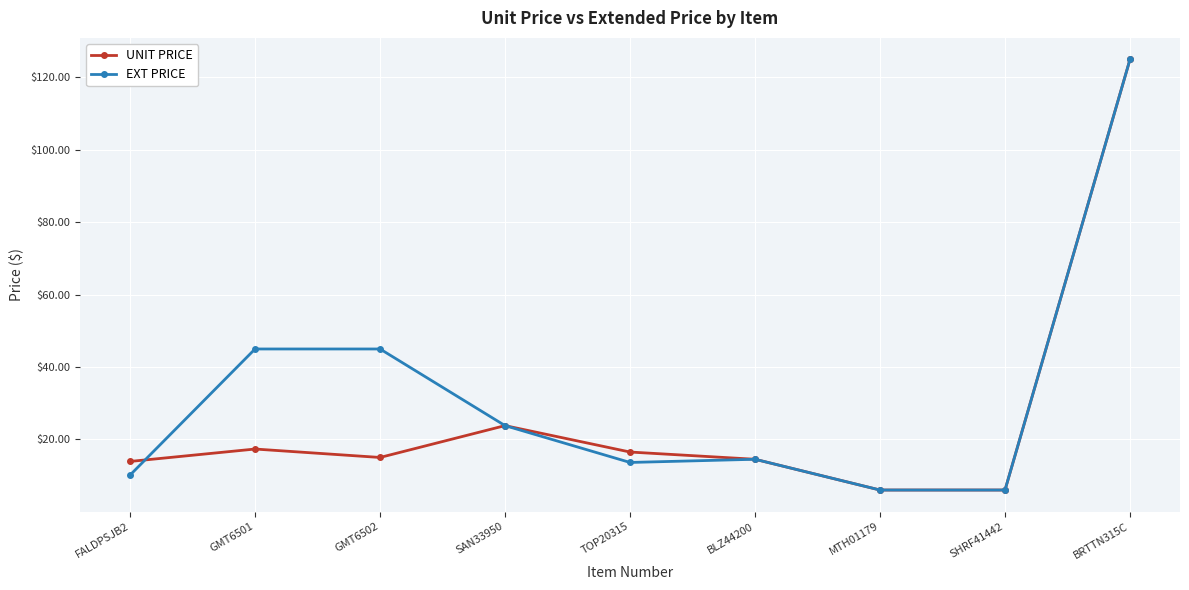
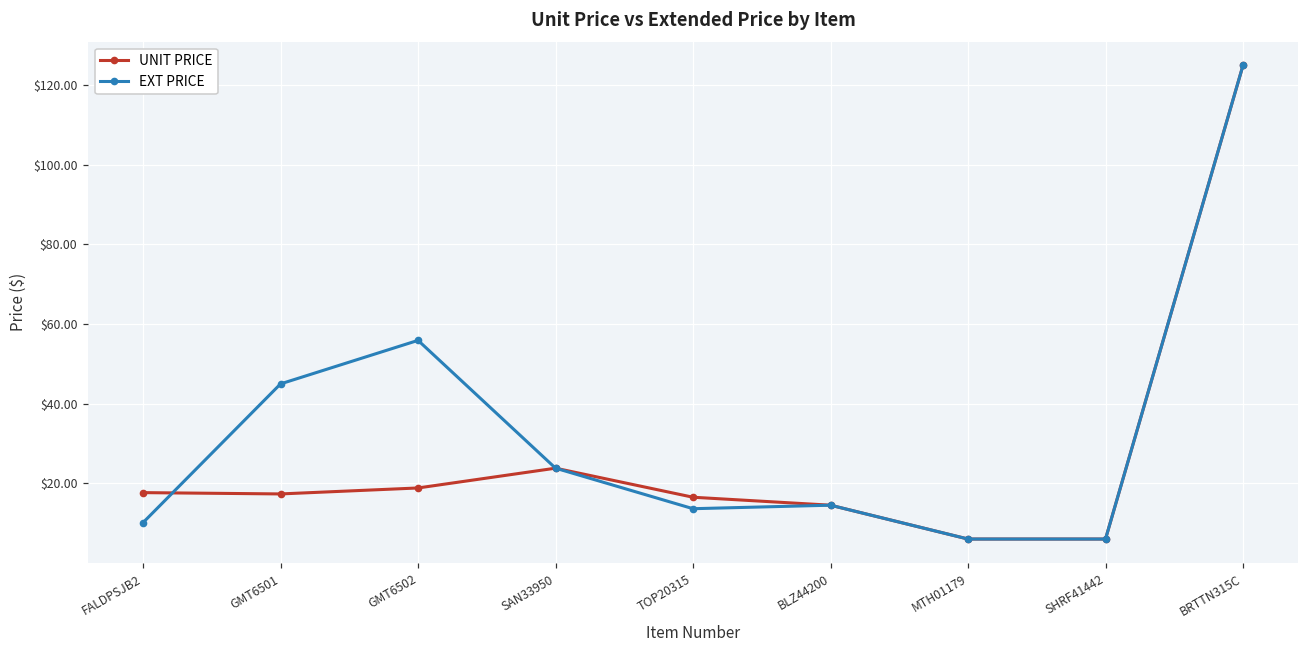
  {
    "UNIT PRICE": {
-     "FALDPSJB2": "$14",
+     "FALDPSJB2": "$18",
      "GMT6501": "$17",
-     "GMT6502": "$15",
+     "GMT6502": "$19",
      "TOP20315": "$16"
    },
    "EXT PRICE": {
      "FALDPSJB2": "$10",
      "GMT6501": "$45",
-     "GMT6502": "$45",
+     "GMT6502": "$56",
      "TOP20315": "$14"
    }
  }
